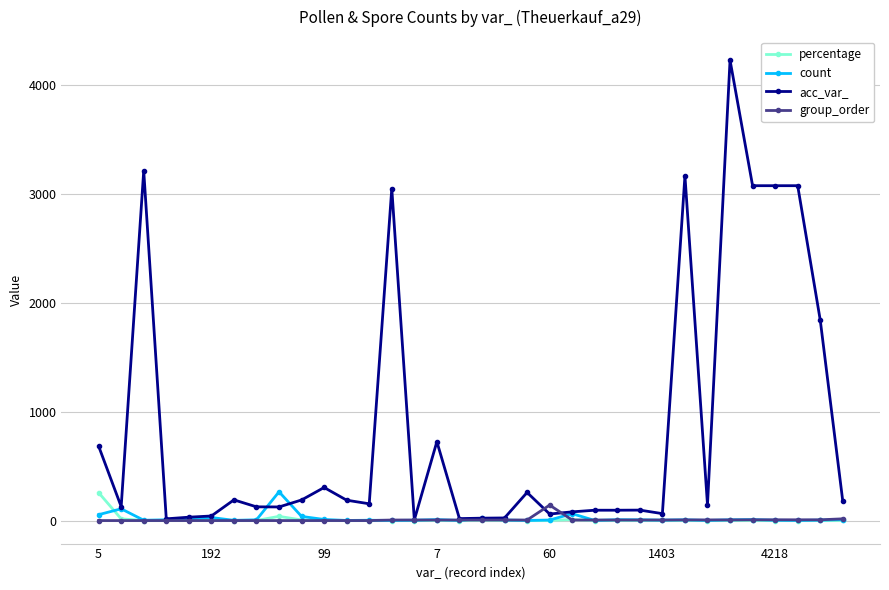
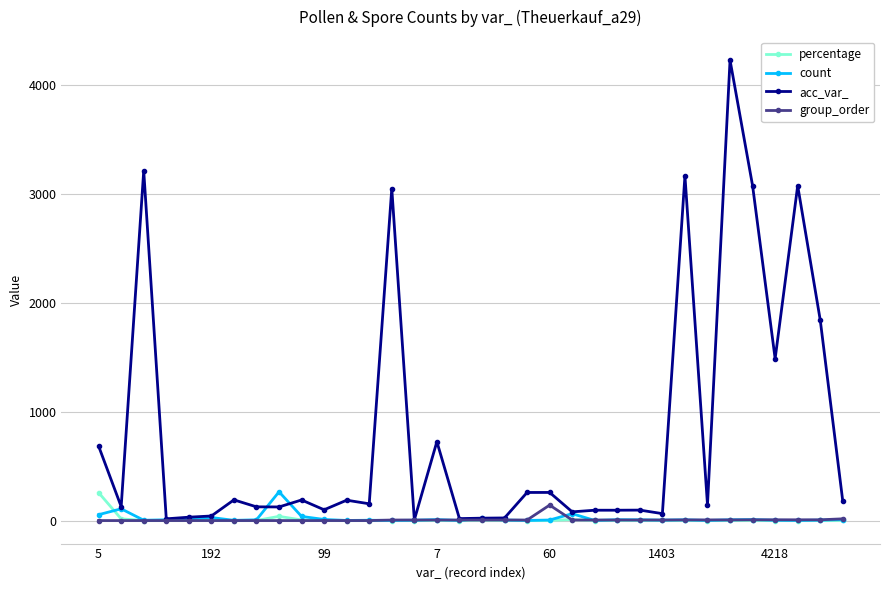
  {
    "percentage": {
      "5": 260
    },
    "count": {
      "5": 50
    },
    "acc_var_": {
      "5": 680,
-     "99": 300,
+     "99": 100,
      "7": 720,
-     "60": 60,
+     "60": 260,
      "1403": 60,
-     "4218": 3080
+     "4218": 1490
    },
    "group_order": {
      "5": 0,
      "60": 140
    }
  }
